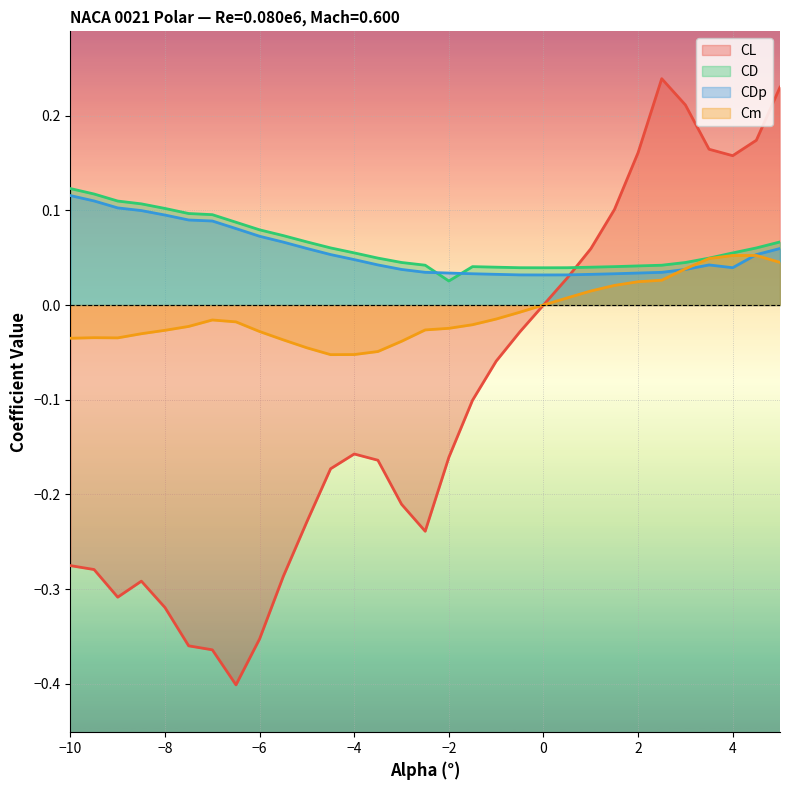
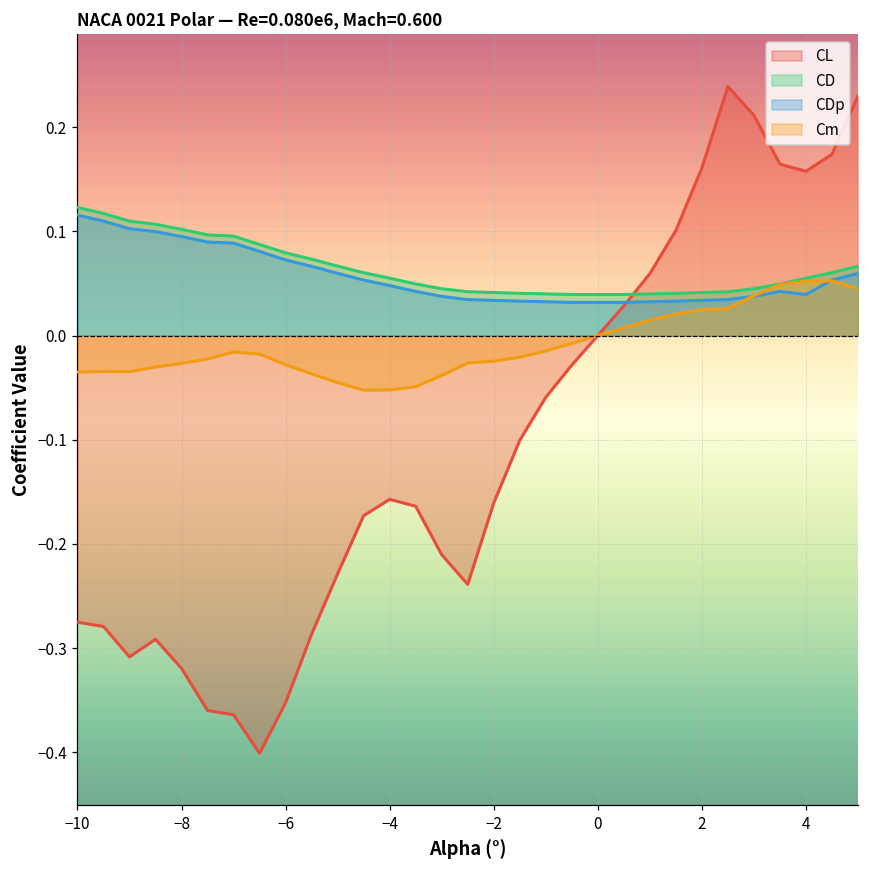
  {
    "CD": {
      "−10": 0.12,
      "−8": 0.10,
      "−6": 0.08,
      "−4": 0.06,
-     "−2": 0.03,
+     "−2": 0.04,
      "0": 0.04,
      "2": 0.04,
      "4": 0.06
    },
    "CDp": {
      "−10": 0.12,
      "−8": 0.10,
      "−6": 0.07,
      "−4": 0.05,
      "−2": 0.03,
      "0": 0.03,
      "2": 0.03,
      "4": 0.04
    }
  }
